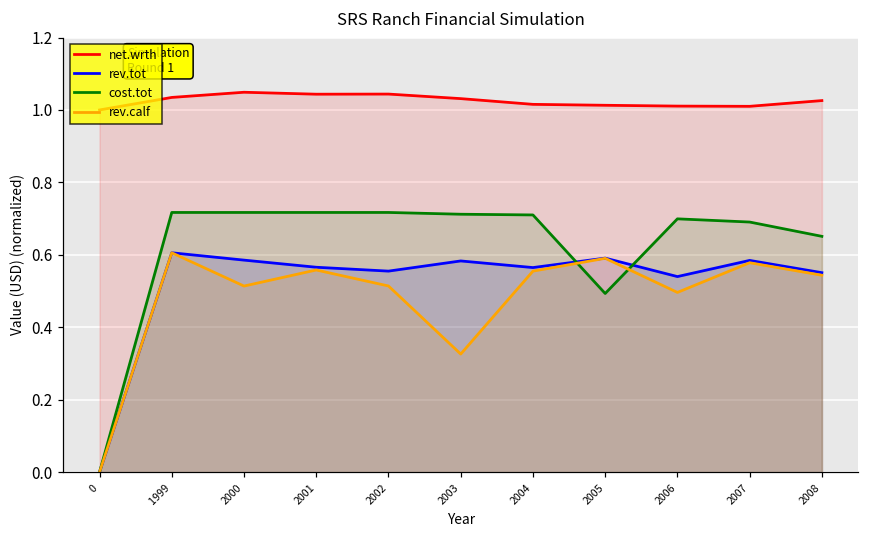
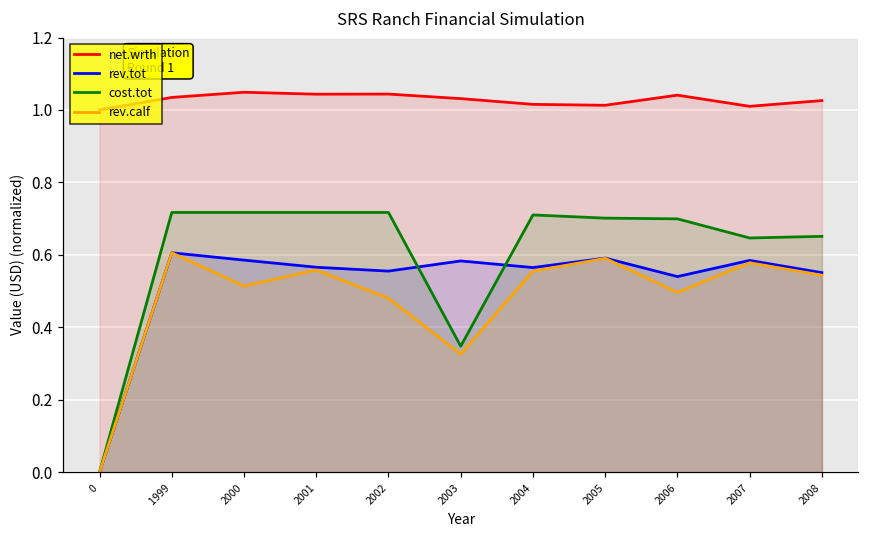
  {
    "net.wrth": {
      "2000": 1.05,
      "2001": 1.04,
      "2002": 1.04,
      "2003": 1.03,
      "2004": 1.02,
      "2005": 1.01,
-     "2006": 1.01,
+     "2006": 1.04,
      "2007": 1.01,
      "2008": 1.03
    },
    "rev.tot": {
      "2000": 0.59,
      "2002": 0.55,
      "2003": 0.58,
      "2004": 0.56,
      "2006": 0.54
    },
    "cost.tot": {
      "1999": 0.72,
      "2000": 0.72,
      "2001": 0.72,
      "2002": 0.72,
-     "2003": 0.71,
+     "2003": 0.35,
      "2004": 0.71,
-     "2005": 0.49,
+     "2005": 0.70,
      "2006": 0.70,
-     "2007": 0.69,
+     "2007": 0.65,
      "2008": 0.65
    },
    "rev.calf": {
      "2000": 0.51,
-     "2002": 0.51,
+     "2002": 0.48,
      "2003": 0.33,
      "2004": 0.55,
      "2006": 0.50
    }
  }
